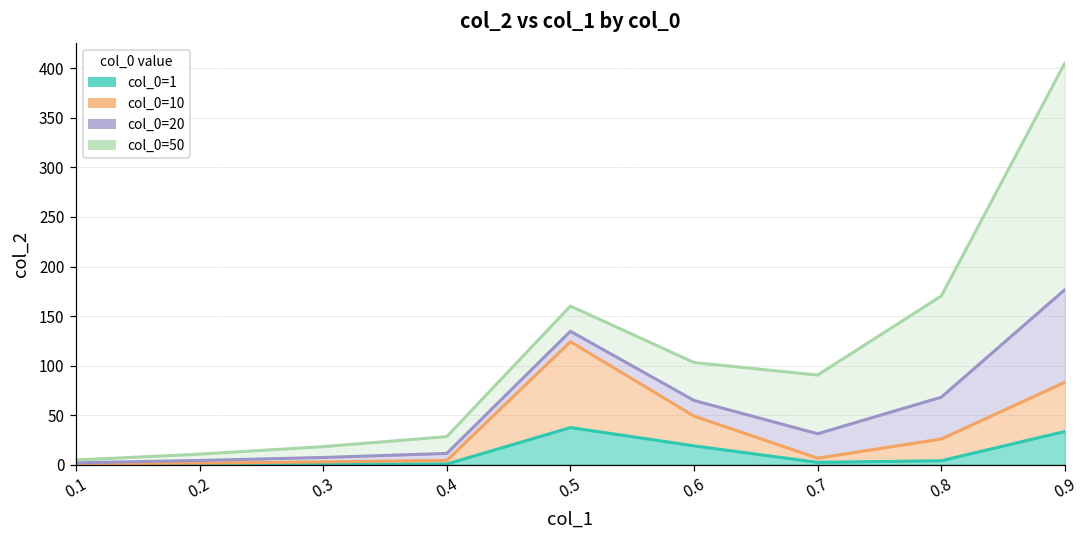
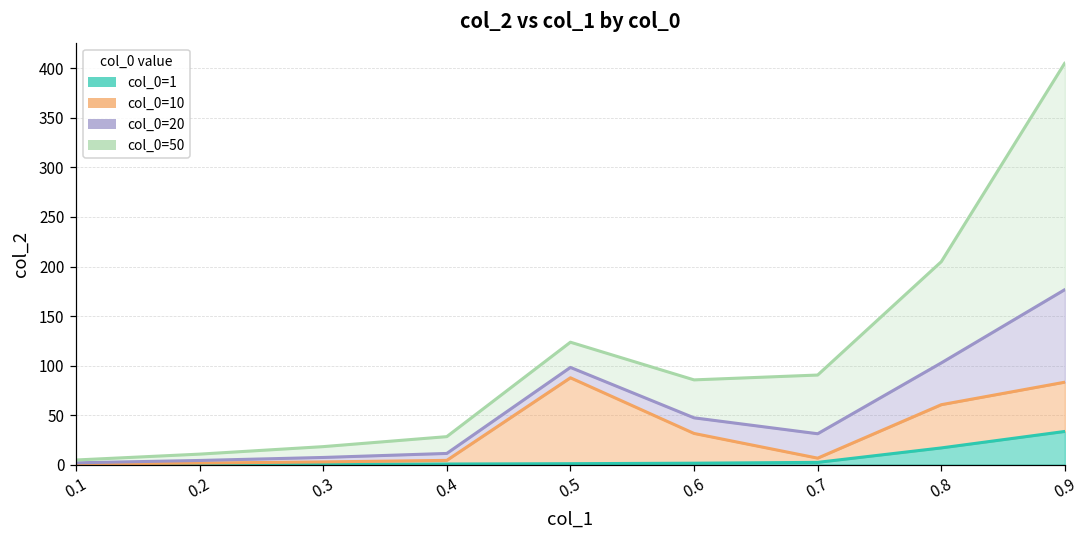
  {
    "col_0=1": {
      "0.4": 0,
-     "0.5": 40,
-     "0.6": 20,
+     "0.5": 0,
+     "0.6": 0,
      "0.7": 0,
-     "0.8": 0,
+     "0.8": 20,
      "0.9": 30
    },
    "col_0=10": {
      "0.4": 0,
      "0.5": 90,
      "0.6": 30,
      "0.7": 0,
-     "0.8": 20,
+     "0.8": 40,
      "0.9": 50
    }
  }
